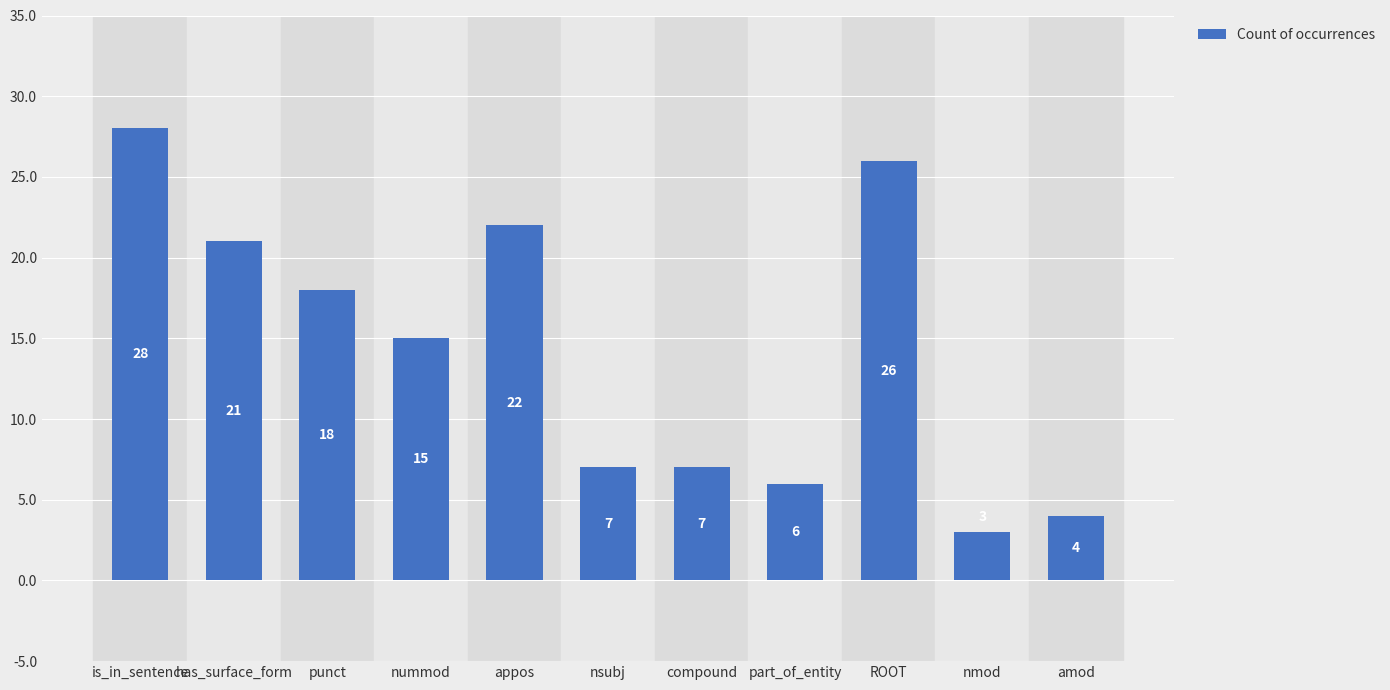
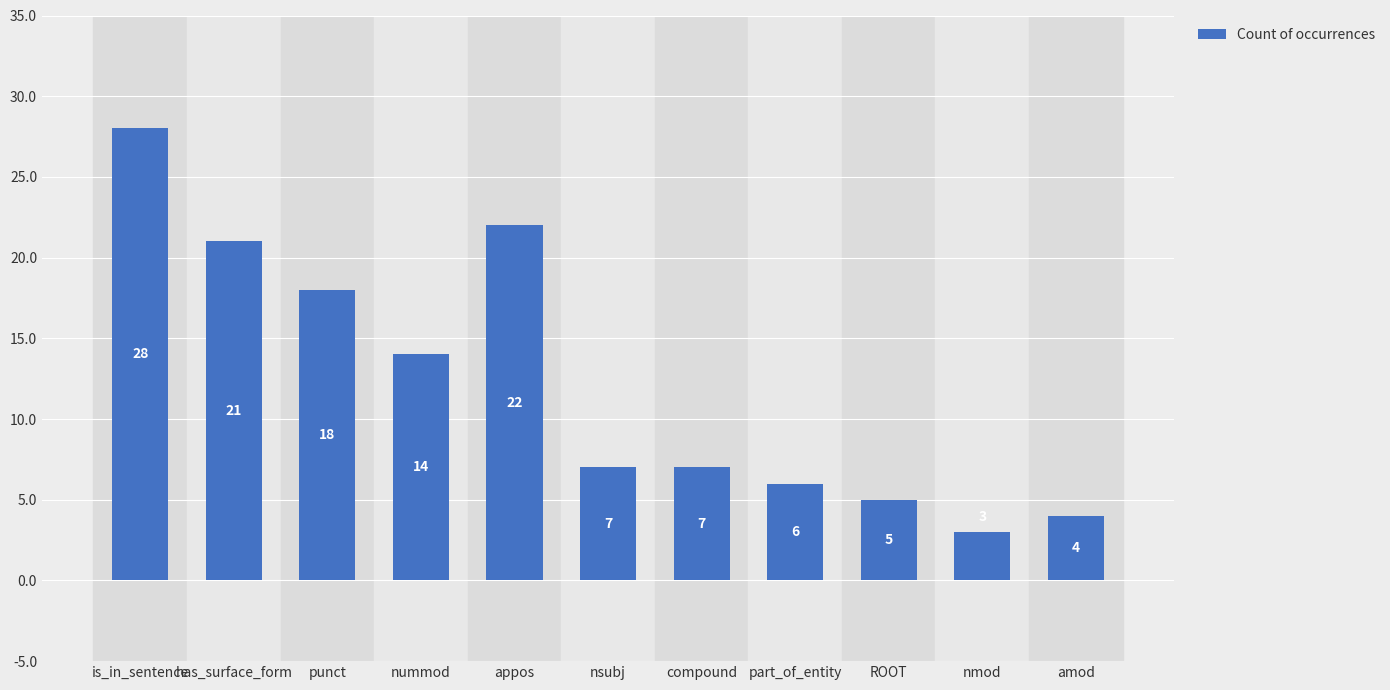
  {
    "is_in_sentence": 28,
    "has_surface_form": 21,
    "punct": 18,
-   "nummod": 15,
+   "nummod": 14,
    "appos": 22,
    "nsubj": 7,
    "compound": 7,
    "part_of_entity": 6,
-   "ROOT": 26,
+   "ROOT": 5,
    "amod": 4
  }
